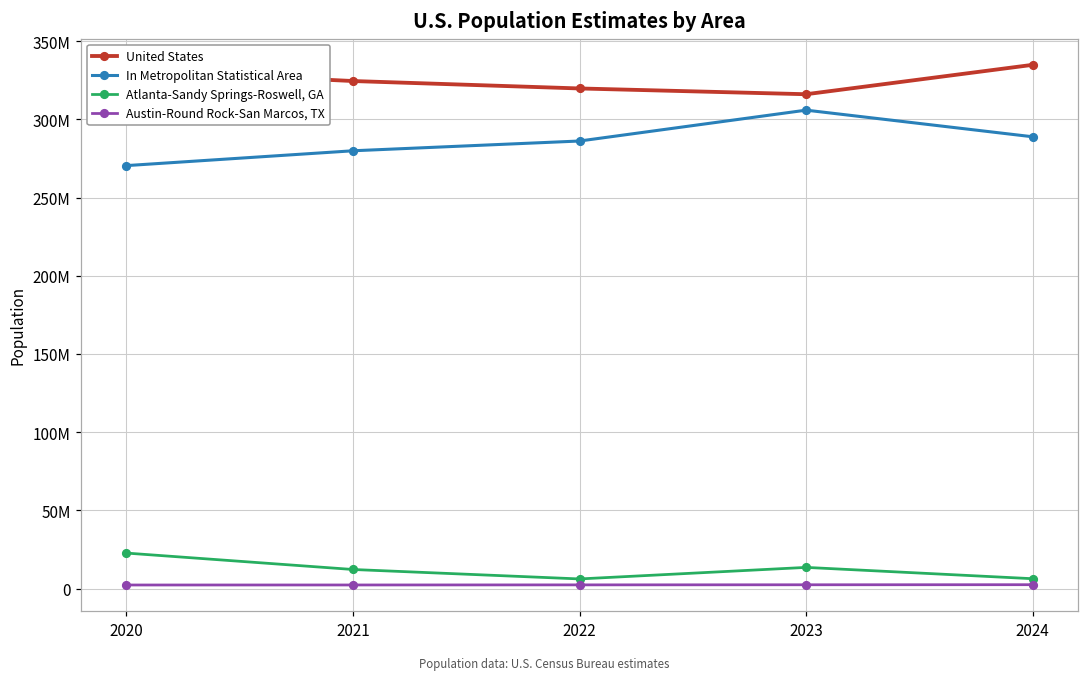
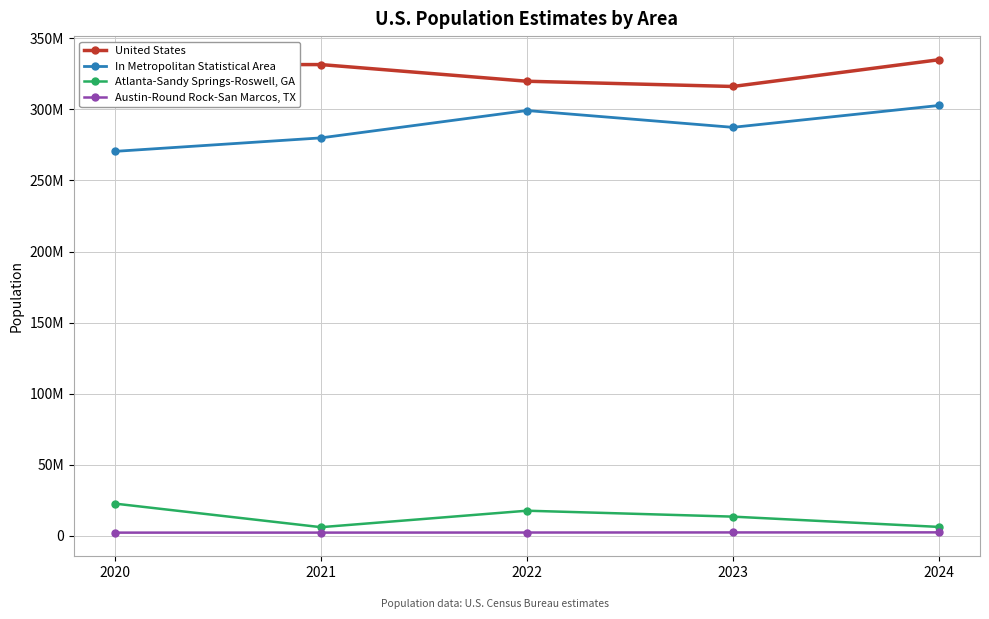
  {
    "United States": {
-     "2021": 325000000,
+     "2021": 332000000,
      "2022": 320000000,
      "2023": 316000000,
      "2024": 335000000
    },
    "In Metropolitan Statistical Area": {
      "2020": 270000000,
      "2021": 280000000,
-     "2022": 286000000,
-     "2023": 306000000,
-     "2024": 289000000
+     "2022": 299000000,
+     "2023": 287000000,
+     "2024": 303000000
    },
    "Atlanta-Sandy Springs-Roswell, GA": {
      "2020": 23000000,
-     "2021": 12000000,
-     "2022": 6000000,
+     "2021": 6000000,
+     "2022": 18000000,
      "2023": 14000000,
      "2024": 6000000
    },
    "Austin-Round Rock-San Marcos, TX": {
      "2020": 2000000,
      "2021": 2000000,
      "2022": 2000000,
      "2023": 2000000,
      "2024": 2000000
    }
  }
